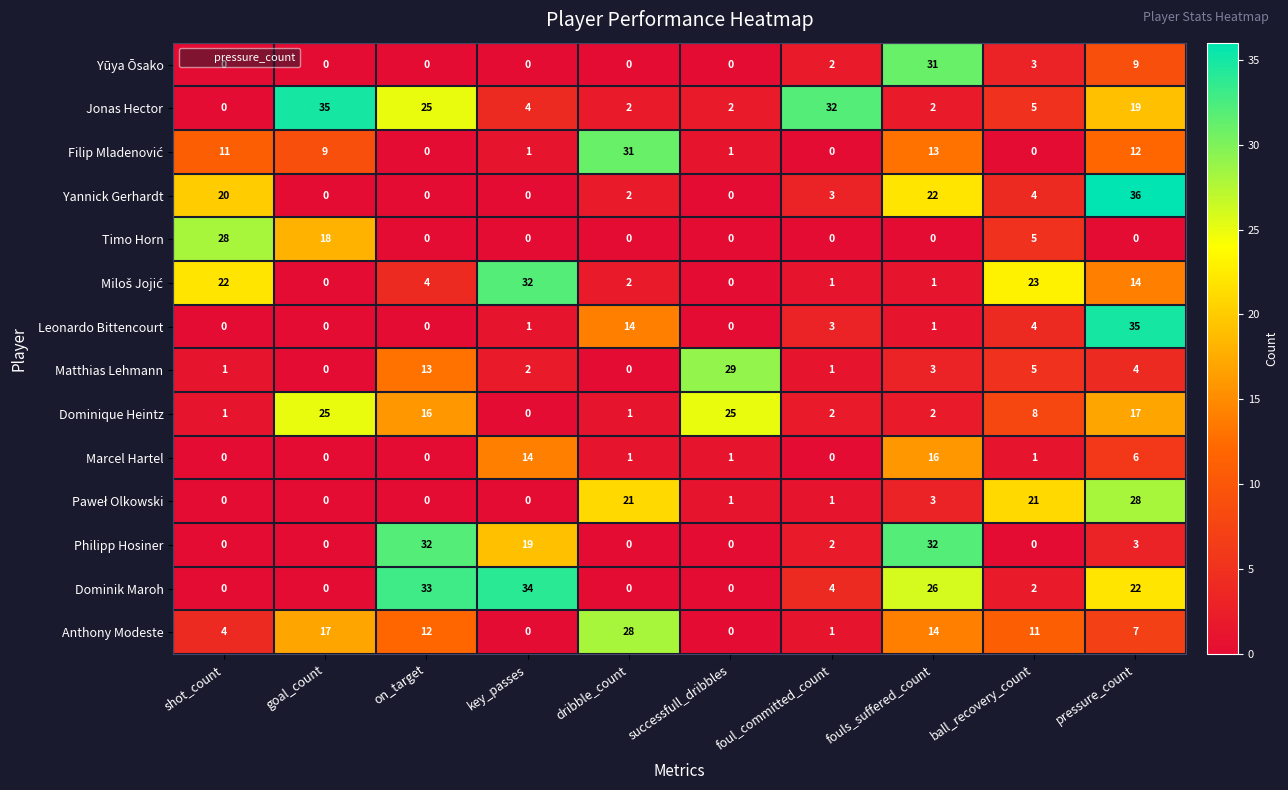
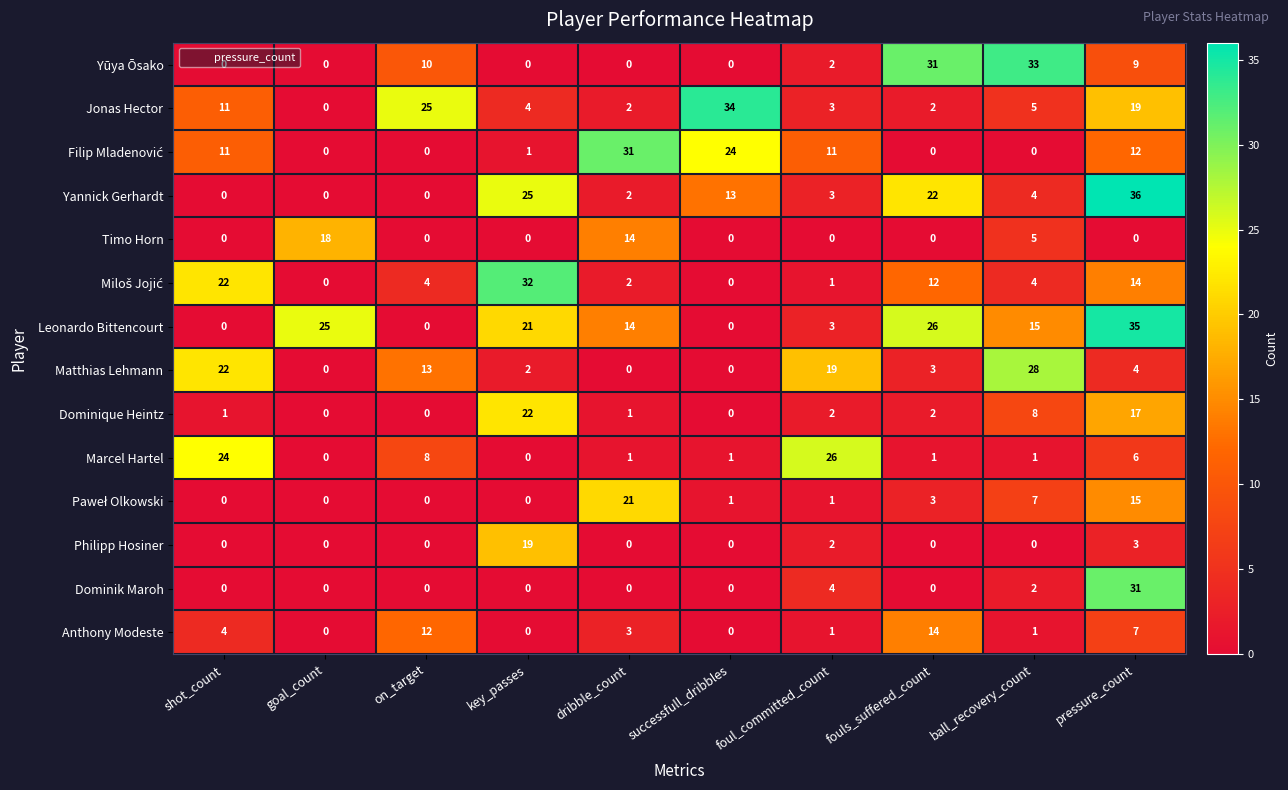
  {
    "Yūya Ōsako": {
      "goal_count": 0,
-     "on_target": 0,
+     "on_target": 10,
      "key_passes": 0,
      "dribble_count": 0,
      "successfull_dribbles": 0,
      "foul_committed_count": 2,
      "fouls_suffered_count": 31,
-     "ball_recovery_count": 3,
+     "ball_recovery_count": 33,
      "pressure_count": 9
    },
    "Jonas Hector": {
-     "shot_count": 0,
-     "goal_count": 35,
+     "shot_count": 11,
+     "goal_count": 0,
      "on_target": 25,
      "key_passes": 4,
      "dribble_count": 2,
-     "successfull_dribbles": 2,
-     "foul_committed_count": 32,
+     "successfull_dribbles": 34,
+     "foul_committed_count": 3,
      "fouls_suffered_count": 2,
      "ball_recovery_count": 5,
      "pressure_count": 19
    },
    "Filip Mladenović": {
      "shot_count": 11,
-     "goal_count": 9,
+     "goal_count": 0,
      "on_target": 0,
      "key_passes": 1,
      "dribble_count": 31,
-     "successfull_dribbles": 1,
-     "foul_committed_count": 0,
-     "fouls_suffered_count": 13,
+     "successfull_dribbles": 24,
+     "foul_committed_count": 11,
+     "fouls_suffered_count": 0,
      "ball_recovery_count": 0,
      "pressure_count": 12
    },
    "Yannick Gerhardt": {
-     "shot_count": 20,
+     "shot_count": 0,
      "goal_count": 0,
      "on_target": 0,
-     "key_passes": 0,
+     "key_passes": 25,
      "dribble_count": 2,
-     "successfull_dribbles": 0,
+     "successfull_dribbles": 13,
      "foul_committed_count": 3,
      "fouls_suffered_count": 22,
      "ball_recovery_count": 4,
      "pressure_count": 36
    },
    "Timo Horn": {
-     "shot_count": 28,
+     "shot_count": 0,
      "goal_count": 18,
      "on_target": 0,
      "key_passes": 0,
-     "dribble_count": 0,
+     "dribble_count": 14,
      "successfull_dribbles": 0,
      "foul_committed_count": 0,
      "fouls_suffered_count": 0,
      "ball_recovery_count": 5,
      "pressure_count": 0
    },
    "Miloš Jojić": {
      "shot_count": 22,
      "goal_count": 0,
      "on_target": 4,
      "key_passes": 32,
      "dribble_count": 2,
      "successfull_dribbles": 0,
      "foul_committed_count": 1,
-     "fouls_suffered_count": 1,
-     "ball_recovery_count": 23,
+     "fouls_suffered_count": 12,
+     "ball_recovery_count": 4,
      "pressure_count": 14
    },
    "Leonardo Bittencourt": {
      "shot_count": 0,
-     "goal_count": 0,
+     "goal_count": 25,
      "on_target": 0,
-     "key_passes": 1,
+     "key_passes": 21,
      "dribble_count": 14,
      "successfull_dribbles": 0,
      "foul_committed_count": 3,
-     "fouls_suffered_count": 1,
-     "ball_recovery_count": 4,
+     "fouls_suffered_count": 26,
+     "ball_recovery_count": 15,
      "pressure_count": 35
    },
    "Matthias Lehmann": {
-     "shot_count": 1,
+     "shot_count": 22,
      "goal_count": 0,
      "on_target": 13,
      "key_passes": 2,
      "dribble_count": 0,
-     "successfull_dribbles": 29,
-     "foul_committed_count": 1,
+     "successfull_dribbles": 0,
+     "foul_committed_count": 19,
      "fouls_suffered_count": 3,
-     "ball_recovery_count": 5,
+     "ball_recovery_count": 28,
      "pressure_count": 4
    },
    "Dominique Heintz": {
      "shot_count": 1,
-     "goal_count": 25,
-     "on_target": 16,
-     "key_passes": 0,
+     "goal_count": 0,
+     "on_target": 0,
+     "key_passes": 22,
      "dribble_count": 1,
-     "successfull_dribbles": 25,
+     "successfull_dribbles": 0,
      "foul_committed_count": 2,
      "fouls_suffered_count": 2,
      "ball_recovery_count": 8,
      "pressure_count": 17
    },
    "Marcel Hartel": {
-     "shot_count": 0,
+     "shot_count": 24,
      "goal_count": 0,
-     "on_target": 0,
-     "key_passes": 14,
+     "on_target": 8,
+     "key_passes": 0,
      "dribble_count": 1,
      "successfull_dribbles": 1,
-     "foul_committed_count": 0,
-     "fouls_suffered_count": 16,
+     "foul_committed_count": 26,
+     "fouls_suffered_count": 1,
      "ball_recovery_count": 1,
      "pressure_count": 6
    },
    "Paweł Olkowski": {
      "shot_count": 0,
      "goal_count": 0,
      "on_target": 0,
      "key_passes": 0,
      "dribble_count": 21,
      "successfull_dribbles": 1,
      "foul_committed_count": 1,
      "fouls_suffered_count": 3,
-     "ball_recovery_count": 21,
-     "pressure_count": 28
+     "ball_recovery_count": 7,
+     "pressure_count": 15
    },
    "Philipp Hosiner": {
      "shot_count": 0,
      "goal_count": 0,
-     "on_target": 32,
+     "on_target": 0,
      "key_passes": 19,
      "dribble_count": 0,
      "successfull_dribbles": 0,
      "foul_committed_count": 2,
-     "fouls_suffered_count": 32,
+     "fouls_suffered_count": 0,
      "ball_recovery_count": 0,
      "pressure_count": 3
    },
    "Dominik Maroh": {
      "shot_count": 0,
      "goal_count": 0,
-     "on_target": 33,
-     "key_passes": 34,
+     "on_target": 0,
+     "key_passes": 0,
      "dribble_count": 0,
      "successfull_dribbles": 0,
      "foul_committed_count": 4,
-     "fouls_suffered_count": 26,
+     "fouls_suffered_count": 0,
      "ball_recovery_count": 2,
-     "pressure_count": 22
+     "pressure_count": 31
    },
    "Anthony Modeste": {
      "shot_count": 4,
-     "goal_count": 17,
+     "goal_count": 0,
      "on_target": 12,
      "key_passes": 0,
-     "dribble_count": 28,
+     "dribble_count": 3,
      "successfull_dribbles": 0,
      "foul_committed_count": 1,
      "fouls_suffered_count": 14,
-     "ball_recovery_count": 11,
+     "ball_recovery_count": 1,
      "pressure_count": 7
    }
  }
